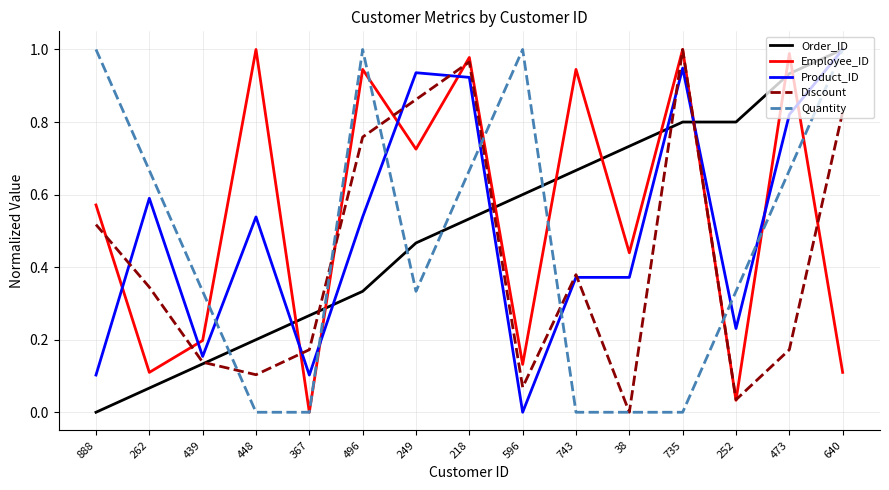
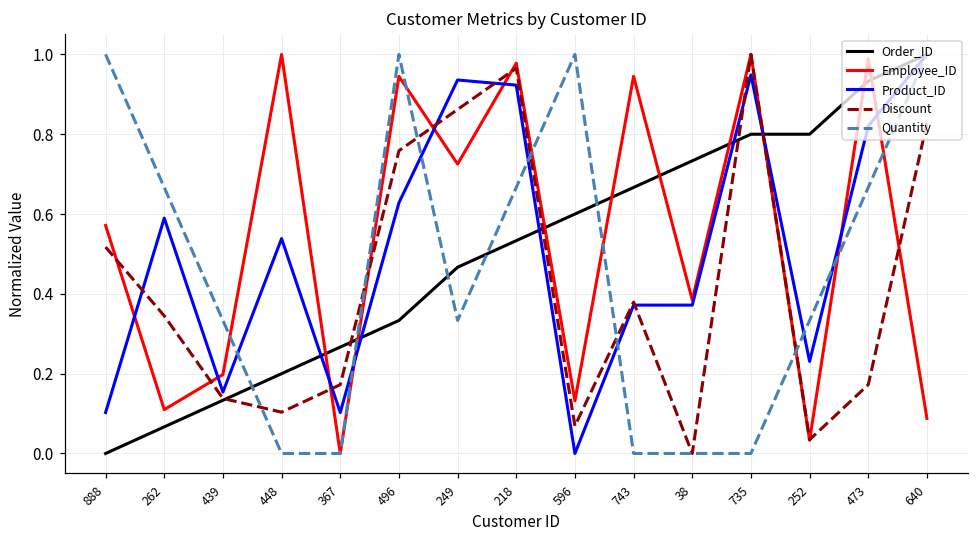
  {
    "Order_ID": {
      "888": 0.00,
      "262": 0.07,
      "448": 0.20,
      "367": 0.27,
      "496": 0.33,
      "249": 0.47,
      "218": 0.53,
      "596": 0.60,
      "743": 0.67,
      "38": 0.73,
      "735": 0.80,
      "252": 0.80
    },
    "Employee_ID": {
      "888": 0.57,
      "262": 0.11,
      "439": 0.20,
      "448": 1.00,
      "496": 0.95,
      "249": 0.73,
      "218": 0.98,
      "596": 0.13,
      "743": 0.95,
-     "38": 0.44,
-     "640": 0.11
+     "38": 0.38,
+     "640": 0.09
    },
    "Product_ID": {
      "888": 0.10,
      "262": 0.59,
      "439": 0.15,
      "448": 0.54,
      "367": 0.10,
-     "496": 0.54,
+     "496": 0.63,
      "249": 0.94,
      "218": 0.92,
      "596": 0.00,
      "743": 0.37,
      "38": 0.37,
      "735": 0.95,
      "252": 0.23
    },
    "Discount": {
      "888": 0.52,
      "262": 0.34,
      "448": 0.10,
      "367": 0.17,
      "496": 0.76,
      "249": 0.86,
      "218": 0.97,
      "596": 0.07,
      "743": 0.38,
      "473": 0.17
    },
    "Quantity": {
      "888": 1.00,
      "262": 0.67,
      "439": 0.33,
      "448": 0.00,
      "496": 1.00,
      "249": 0.33,
      "218": 0.67,
      "596": 1.00,
      "743": 0.00,
      "735": 0.00,
      "252": 0.33,
      "473": 0.67
    }
  }
